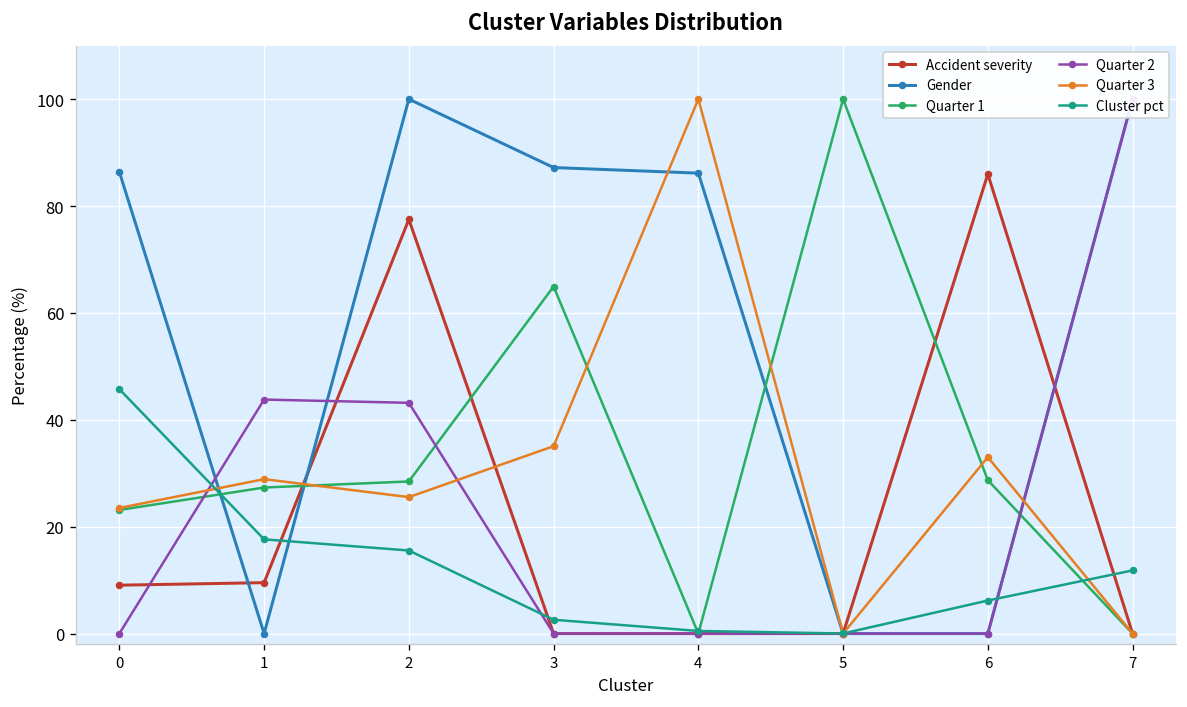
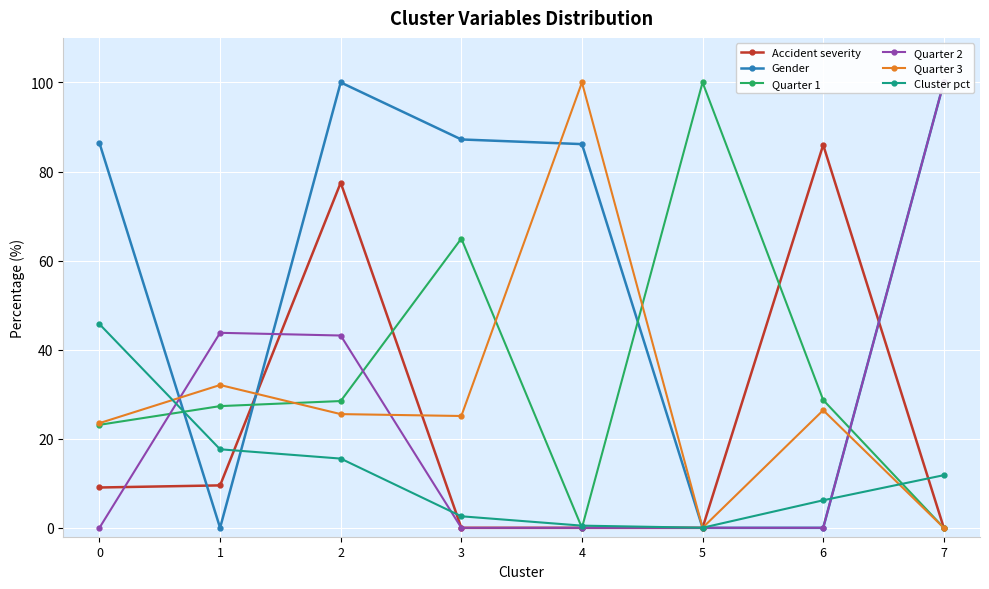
  {
    "Accident severity": {
      "0": 9,
      "1": 10,
      "2": 77,
      "6": 86
    },
    "Gender": {
      "0": 86,
      "1": 0,
      "2": 100,
      "3": 87,
      "4": 86
    },
    "Quarter 2": {
      "0": 0,
      "1": 44,
      "2": 43
    },
    "Quarter 3": {
-     "1": 29,
+     "1": 32,
      "2": 26,
-     "3": 35,
+     "3": 25,
      "4": 100,
-     "6": 33
+     "6": 26
    }
  }
